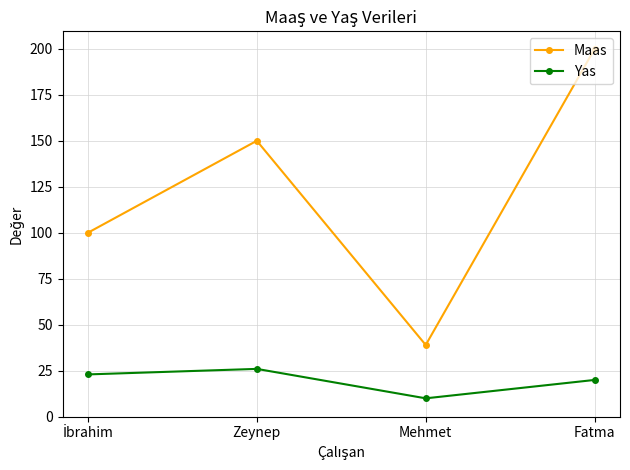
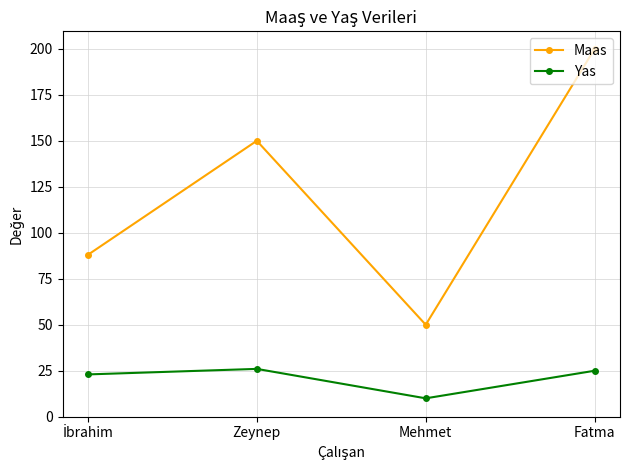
  {
    "Maas": {
-     "İbrahim": 100,
+     "İbrahim": 88,
      "Zeynep": 150,
-     "Mehmet": 39
+     "Mehmet": 50
    },
    "Yas": {
      "İbrahim": 23,
      "Zeynep": 26,
      "Mehmet": 10,
-     "Fatma": 20
+     "Fatma": 25
    }
  }
